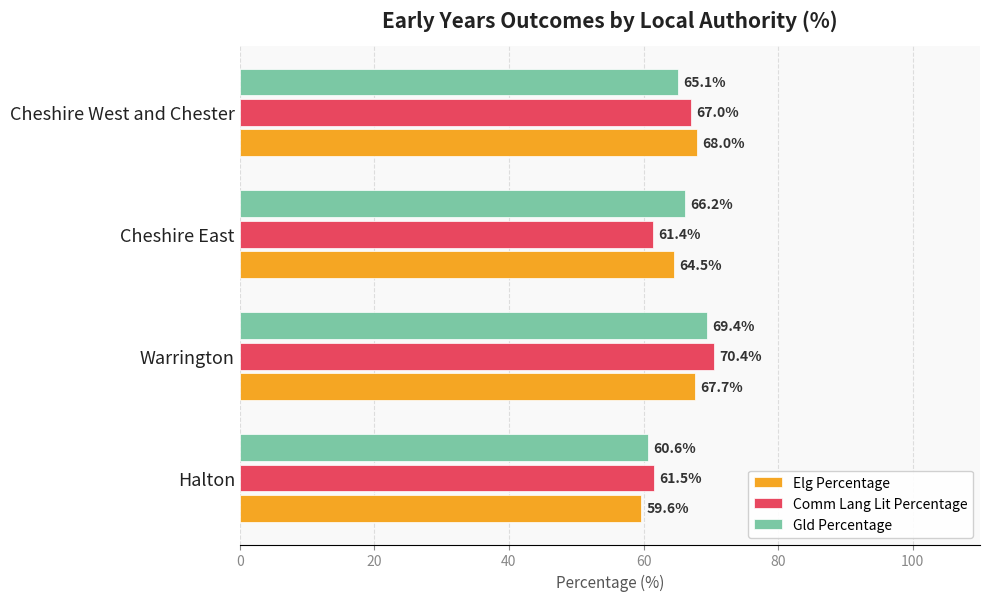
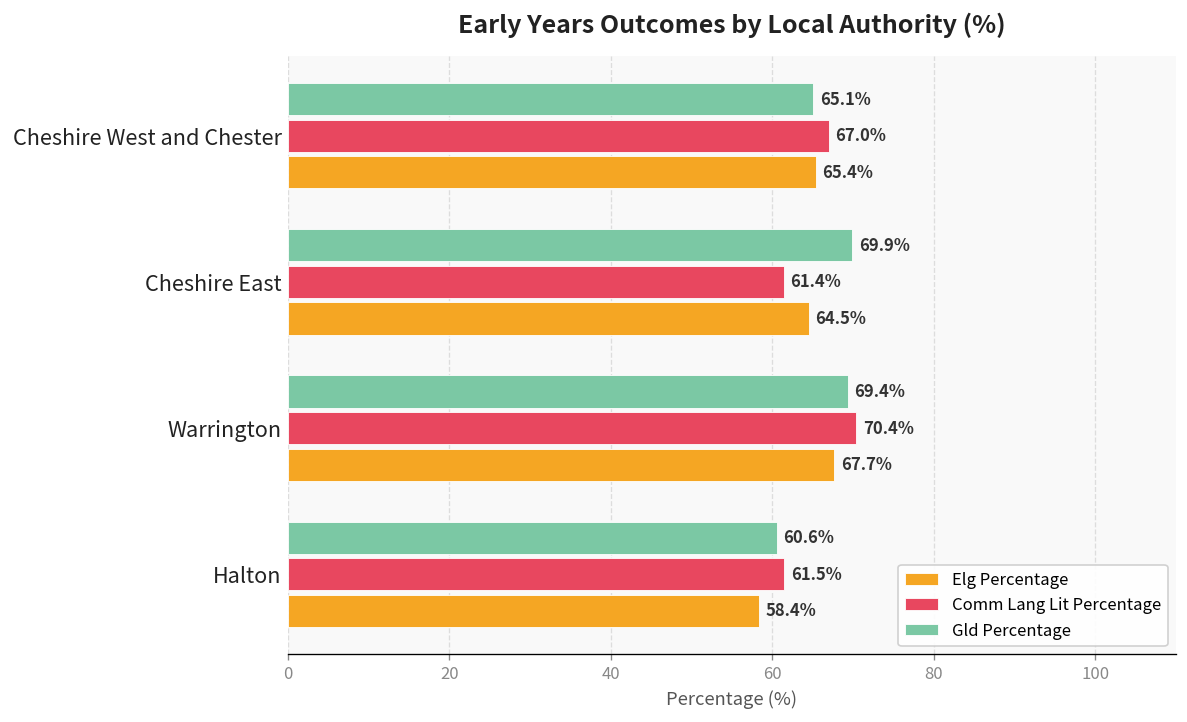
  {
    "Elg Percentage": {
-     "Cheshire West and Chester": "68.0%",
+     "Cheshire West and Chester": "65.4%",
      "Cheshire East": "64.5%",
      "Warrington": "67.7%",
-     "Halton": "59.6%"
+     "Halton": "58.4%"
    },
    "Comm Lang Lit Percentage": {
      "Cheshire West and Chester": "67.0%",
      "Cheshire East": "61.4%",
      "Warrington": "70.4%",
      "Halton": "61.5%"
    },
    "Gld Percentage": {
      "Cheshire West and Chester": "65.1%",
-     "Cheshire East": "66.2%",
+     "Cheshire East": "69.9%",
      "Warrington": "69.4%",
      "Halton": "60.6%"
    }
  }
